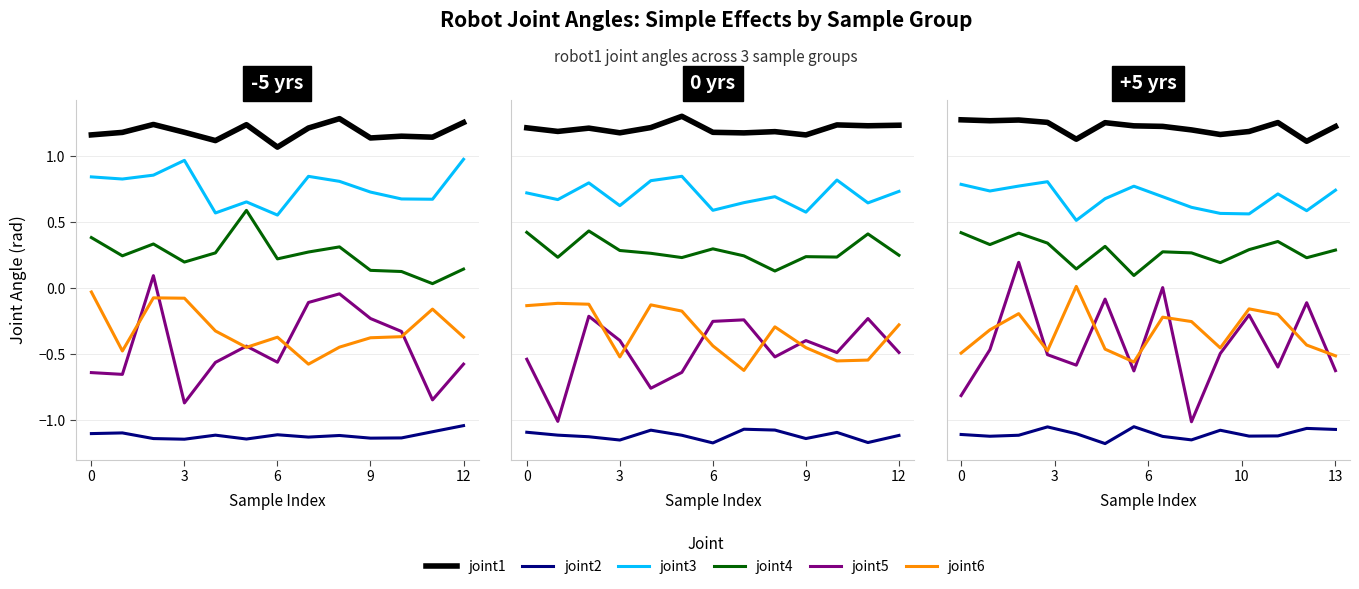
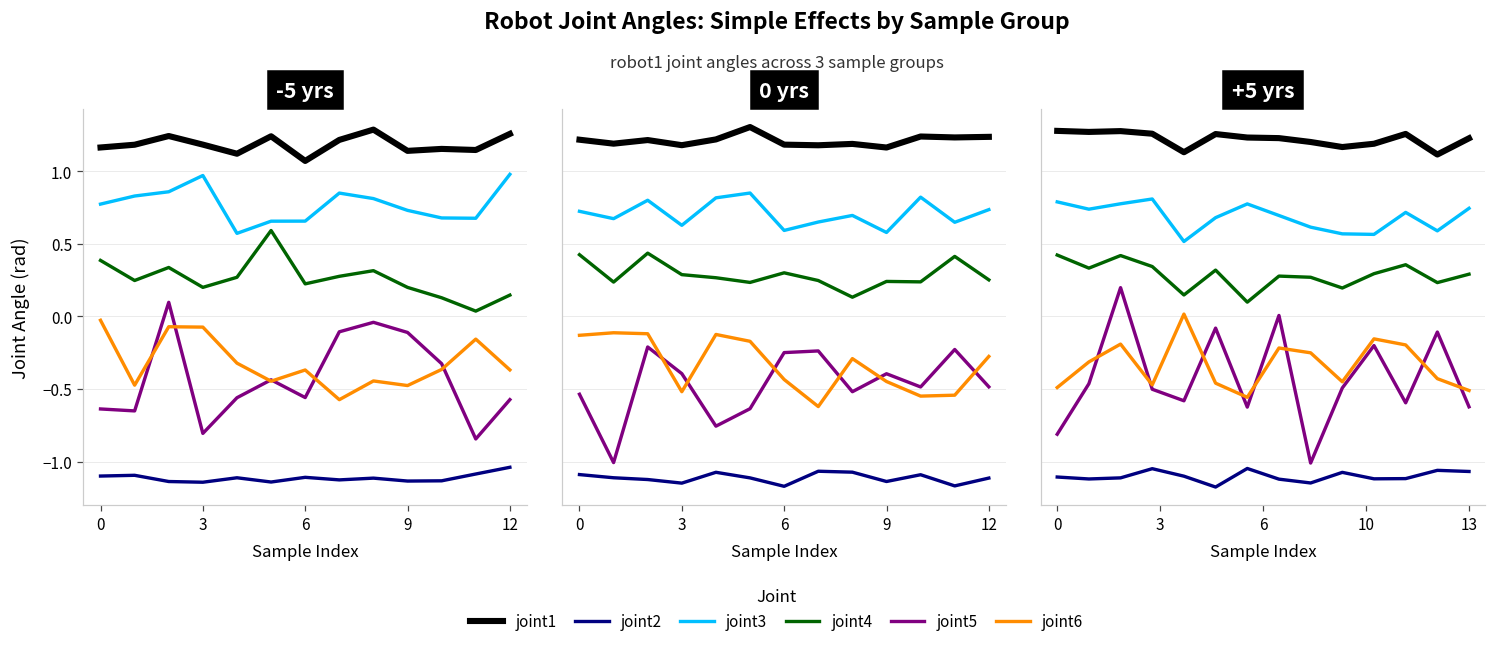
  {
    "-5 yrs": {
      "joint1": {
        "0": 1.16,
        "3": 1.18,
        "6": 1.07,
        "9": 1.14,
        "12": 1.26
      },
      "joint2": {
        "0": -1.10,
        "3": -1.14,
        "6": -1.11,
        "9": -1.13,
        "12": -1.04
      },
      "joint3": {
-       "0": 0.84,
+       "0": 0.77,
        "3": 0.97,
-       "6": 0.56,
+       "6": 0.66,
        "9": 0.73,
        "12": 0.98
      },
      "joint4": {
        "0": 0.38,
        "3": 0.20,
        "6": 0.22,
-       "9": 0.14,
+       "9": 0.20,
        "12": 0.15
      },
      "joint5": {
        "0": -0.64,
-       "3": -0.87,
+       "3": -0.81,
        "6": -0.56,
-       "9": -0.23,
+       "9": -0.11,
        "12": -0.57
      },
      "joint6": {
        "0": -0.03,
        "3": -0.07,
        "6": -0.37,
-       "9": -0.37,
+       "9": -0.48,
        "12": -0.37
      }
    }
  }
